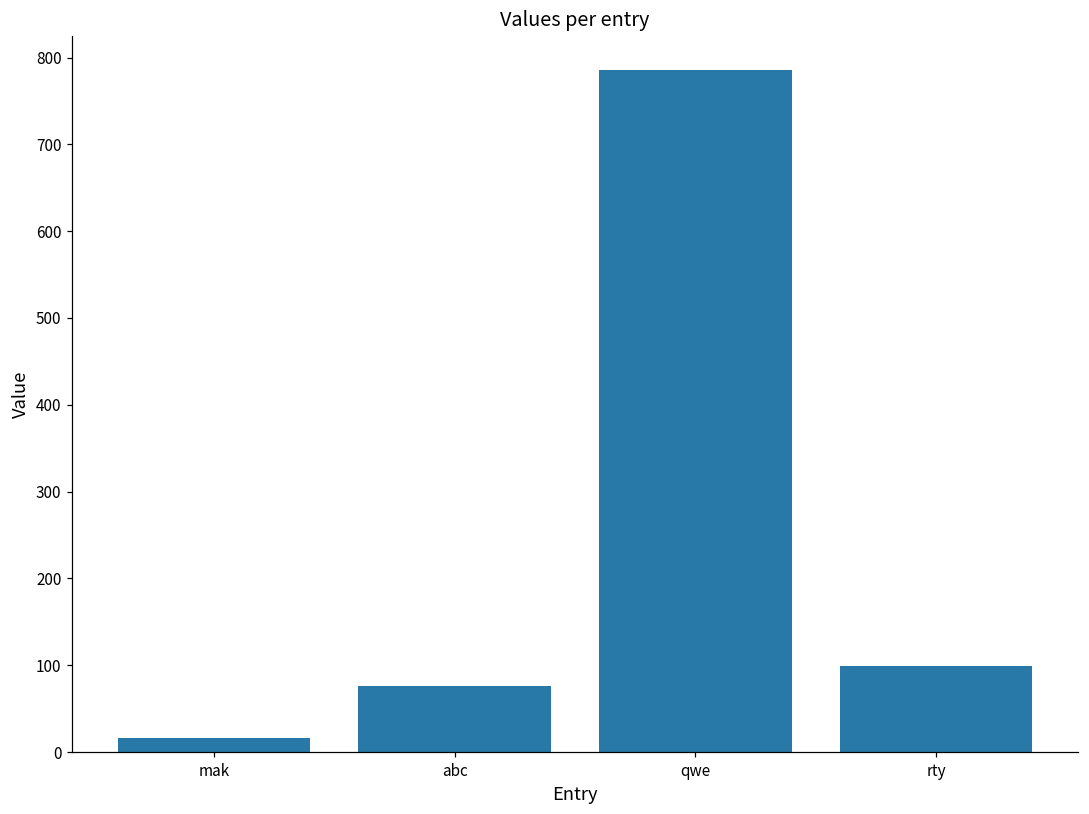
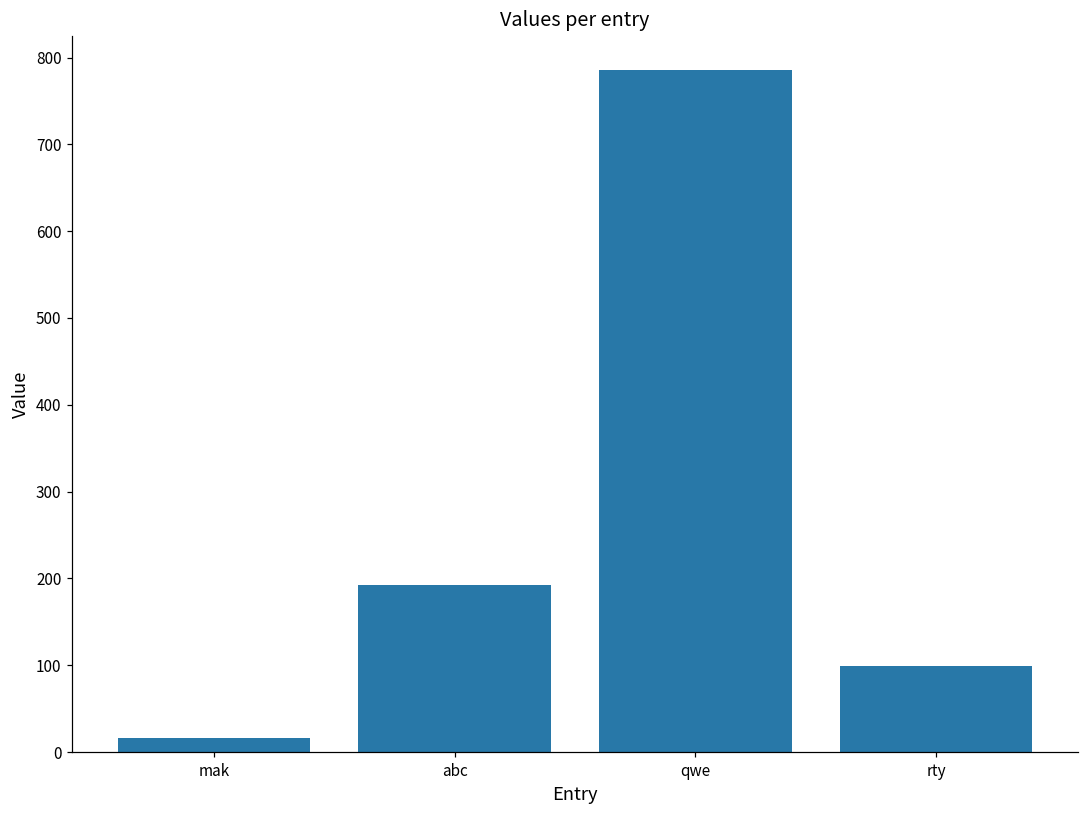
  {
    "mak": 20,
-   "abc": 80,
+   "abc": 190,
    "qwe": 790,
    "rty": 100
  }
